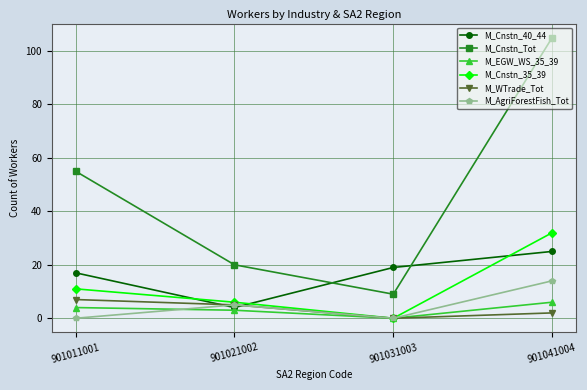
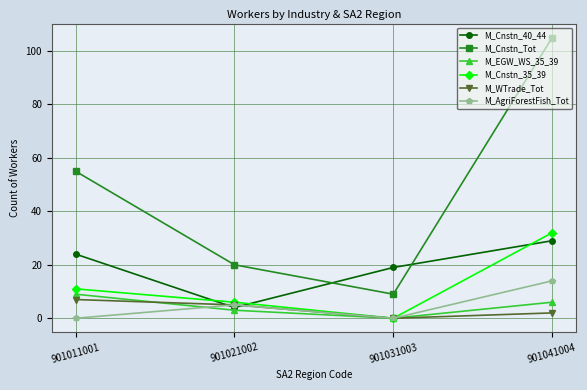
  {
    "M_Cnstn_40_44": {
-     "901011001": 17,
+     "901011001": 24,
      "901021002": 4,
      "901031003": 19,
-     "901041004": 25
+     "901041004": 29
    },
    "M_Cnstn_Tot": {
      "901011001": 55,
      "901021002": 20,
      "901031003": 9
    },
    "M_EGW_WS_35_39": {
-     "901011001": 4,
+     "901011001": 9,
      "901021002": 3,
      "901041004": 6
    },
    "M_Cnstn_35_39": {
      "901011001": 11,
      "901021002": 6,
      "901041004": 32
    },
    "M_WTrade_Tot": {
      "901011001": 7,
      "901041004": 2
    },
    "M_AgriForestFish_Tot": {
      "901011001": 0,
      "901041004": 14
    }
  }
